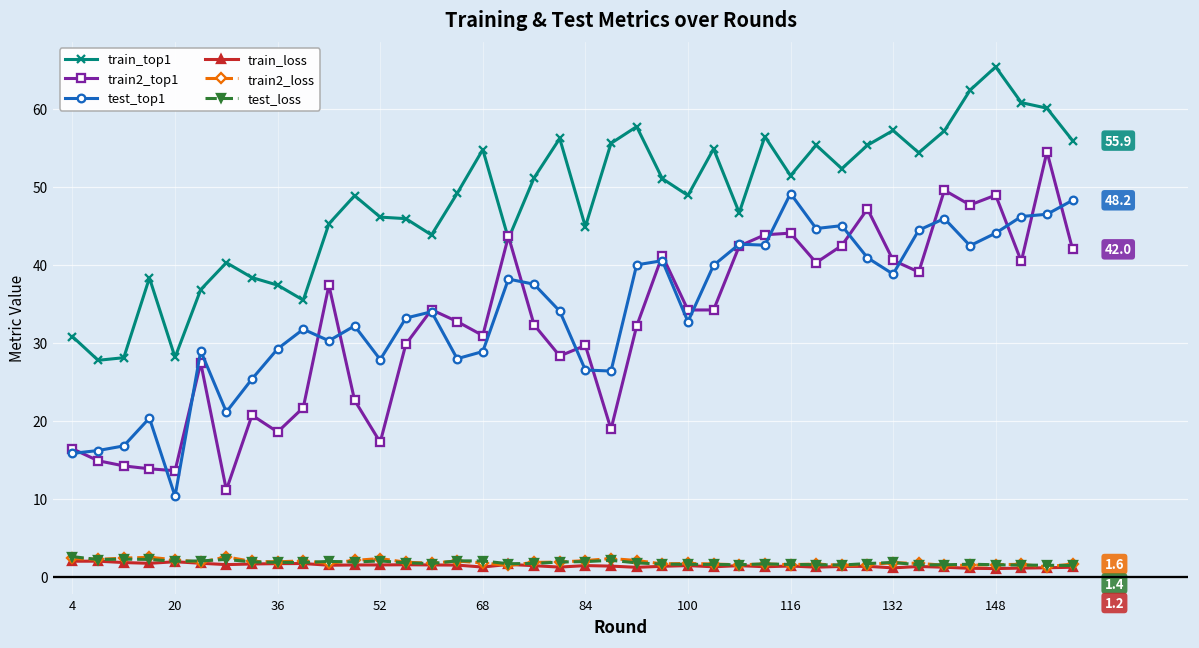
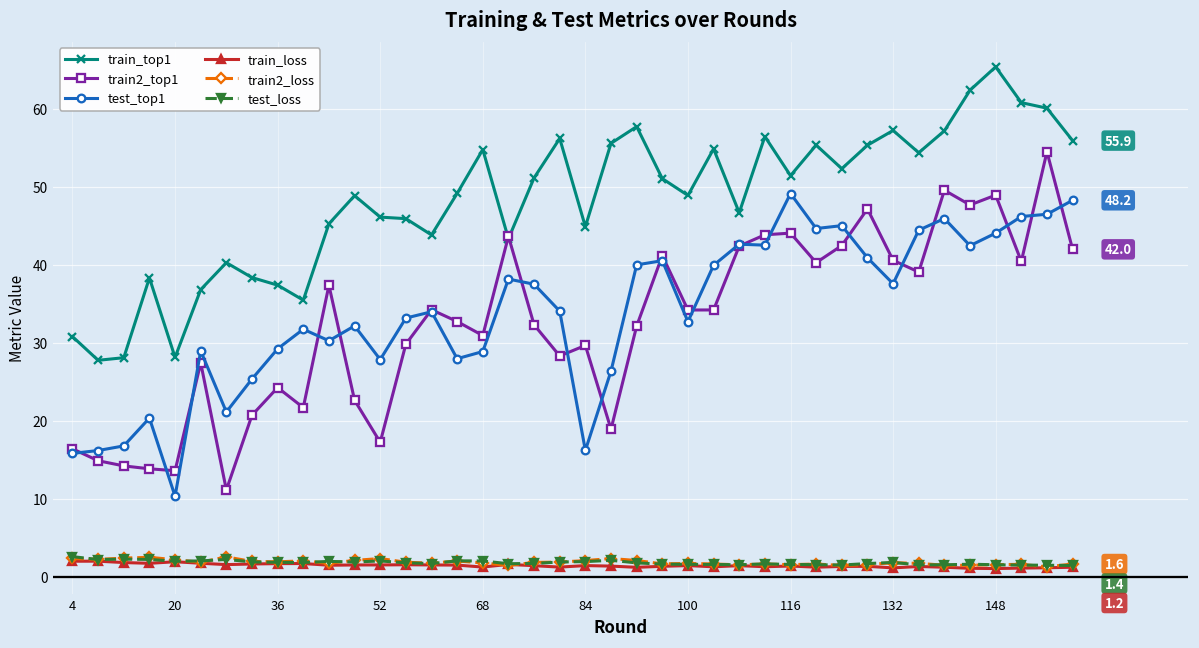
  {
    "train_top1": {
      "4": 31,
      "20": 28,
      "36": 37,
      "52": 46,
      "68": 55,
      "84": 45,
      "100": 49,
      "116": 51,
      "132": 57,
      "148": 65
    },
    "train2_top1": {
      "4": 16,
      "20": 14,
-     "36": 19,
+     "36": 24,
      "52": 17,
      "68": 31,
      "84": 30,
      "100": 34,
      "116": 44,
      "132": 41,
      "148": 49
    },
    "test_top1": {
      "4": 16,
      "20": 10,
      "36": 29,
      "52": 28,
      "68": 29,
-     "84": 26,
+     "84": 16,
      "100": 33,
      "116": 49,
-     "132": 39,
+     "132": 38,
      "148": 44
    },
    "train_loss": {
      "52": 2,
      "68": 1,
      "84": 1,
      "132": 1,
      "148": 1
    }
  }
